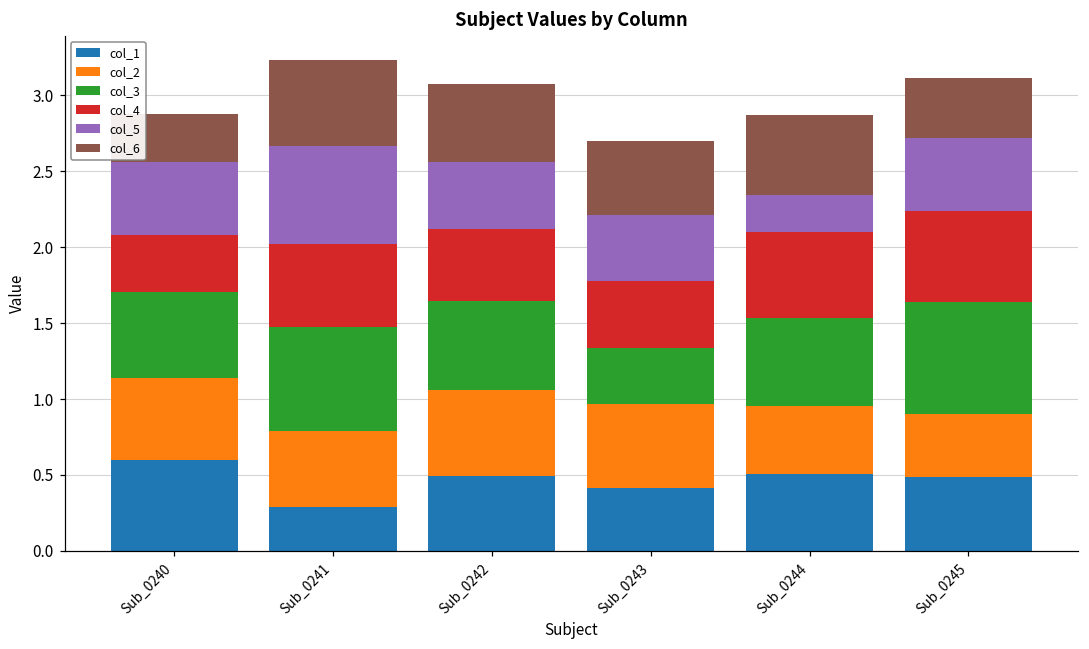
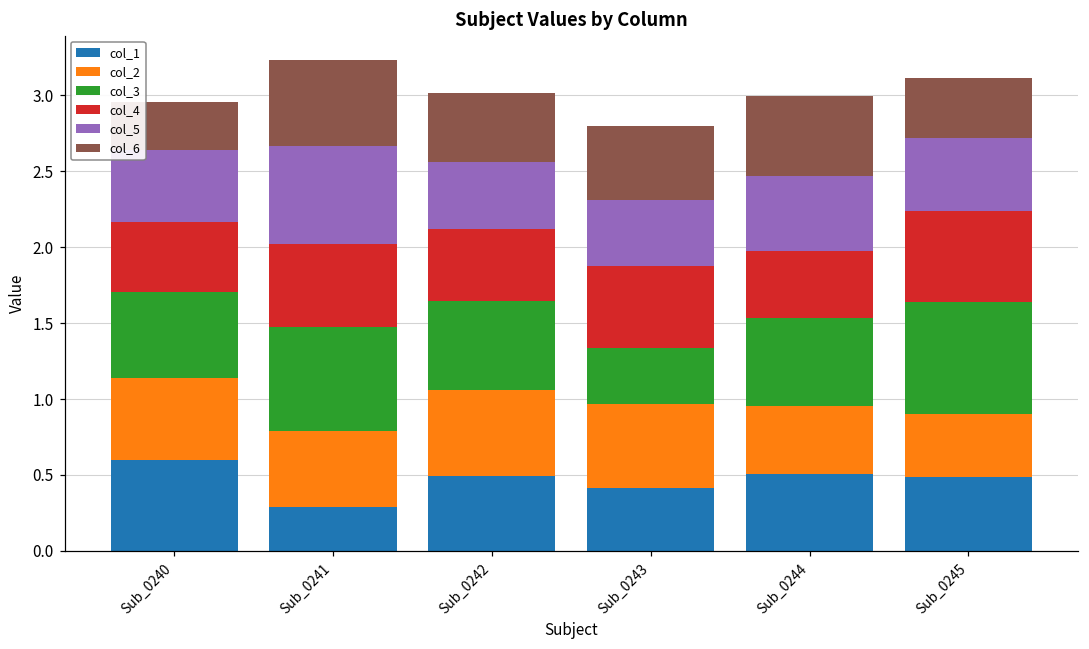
  {
    "col_1": {
      "Sub_0240": 0.60,
      "Sub_0241": 0.29,
      "Sub_0242": 0.49,
      "Sub_0243": 0.42,
      "Sub_0244": 0.50,
      "Sub_0245": 0.49
    },
    "col_2": {
      "Sub_0240": 0.54,
      "Sub_0241": 0.50,
      "Sub_0242": 0.57,
      "Sub_0243": 0.55,
      "Sub_0244": 0.45,
      "Sub_0245": 0.41
    },
    "col_3": {
      "Sub_0240": 0.57,
      "Sub_0241": 0.69,
      "Sub_0242": 0.58,
      "Sub_0243": 0.37,
      "Sub_0244": 0.58,
      "Sub_0245": 0.74
    },
    "col_4": {
-     "Sub_0240": 0.38,
+     "Sub_0240": 0.46,
      "Sub_0241": 0.54,
      "Sub_0242": 0.48,
-     "Sub_0243": 0.44,
-     "Sub_0244": 0.56,
+     "Sub_0243": 0.54,
+     "Sub_0244": 0.44,
      "Sub_0245": 0.60
    },
    "col_5": {
      "Sub_0240": 0.48,
      "Sub_0241": 0.64,
      "Sub_0242": 0.44,
      "Sub_0243": 0.44,
-     "Sub_0244": 0.25,
+     "Sub_0244": 0.50,
      "Sub_0245": 0.48
    },
    "col_6": {
      "Sub_0240": 0.32,
      "Sub_0241": 0.57,
-     "Sub_0242": 0.51,
+     "Sub_0242": 0.45,
      "Sub_0243": 0.49,
      "Sub_0244": 0.52,
      "Sub_0245": 0.40
    }
  }
